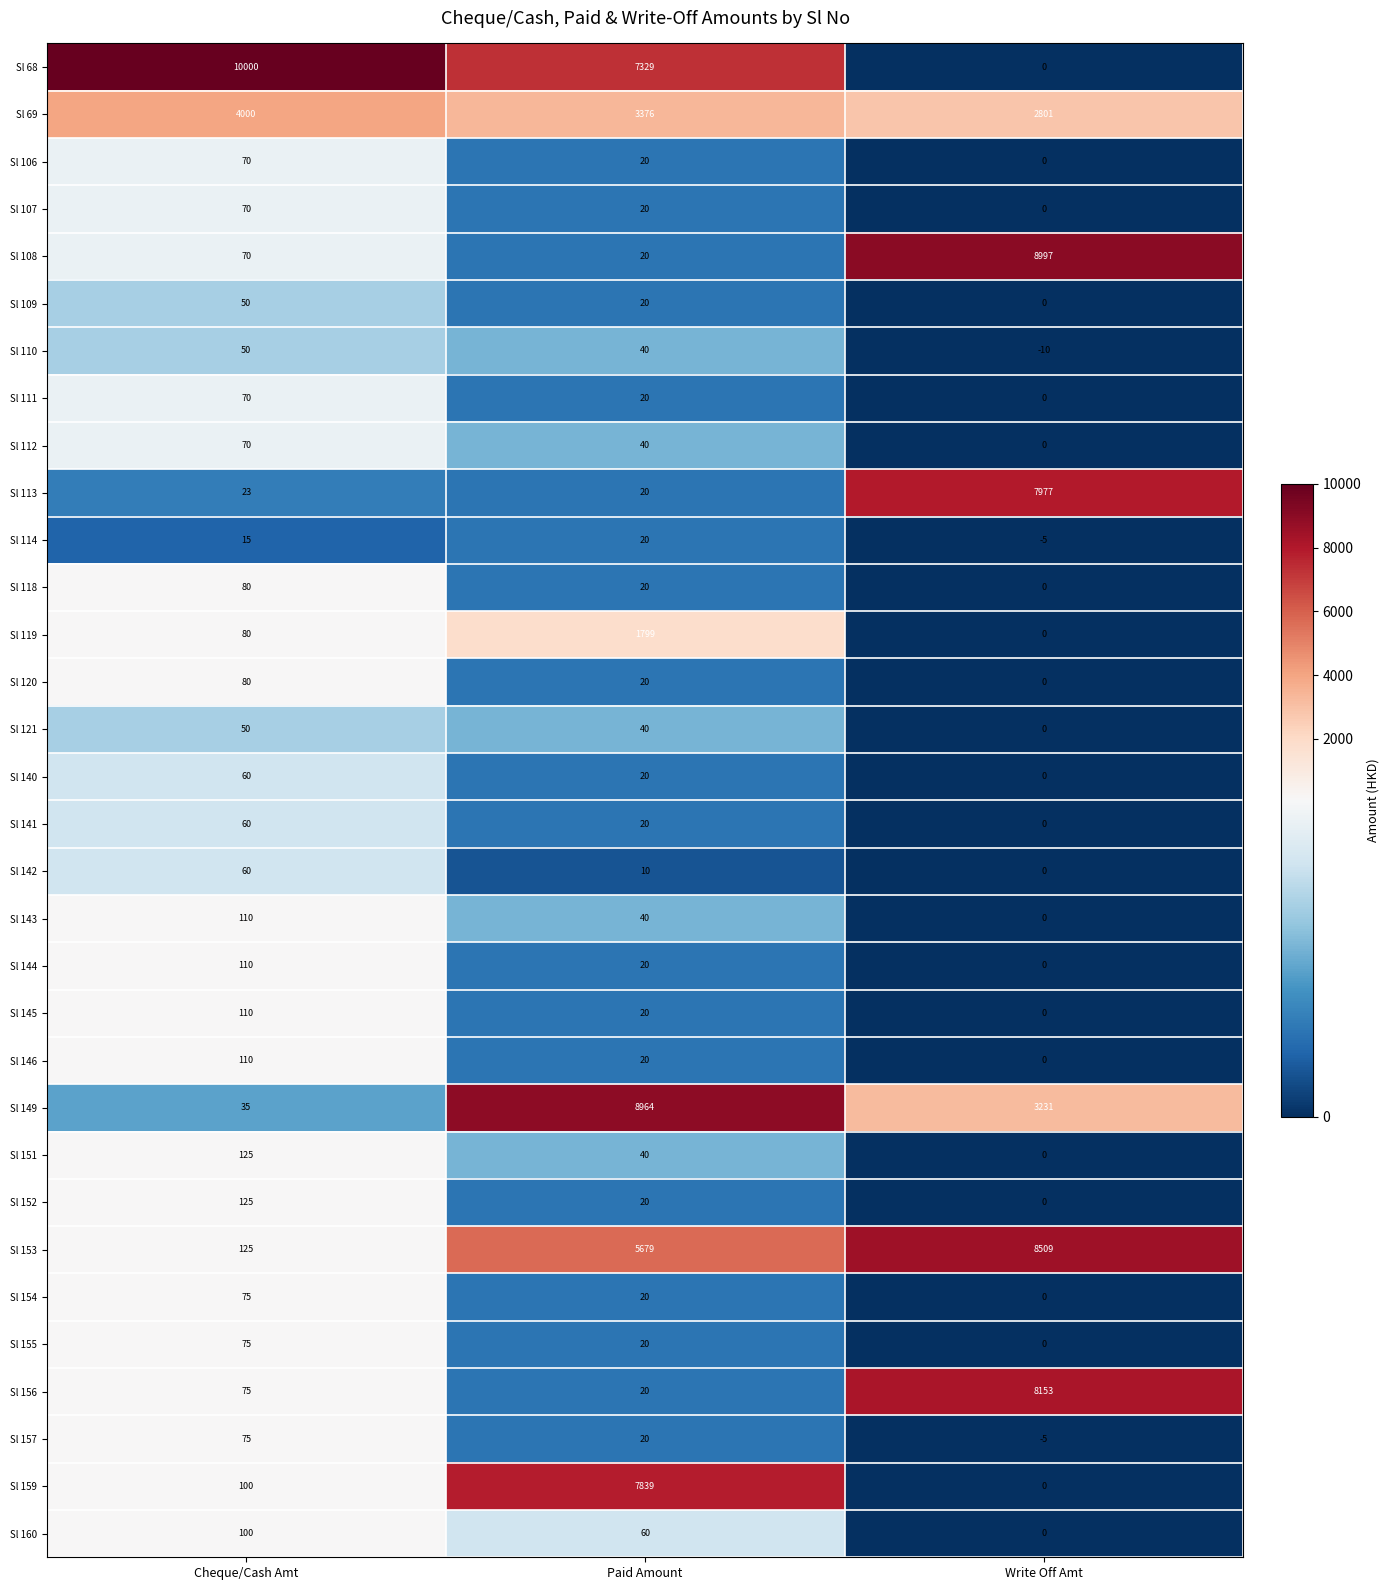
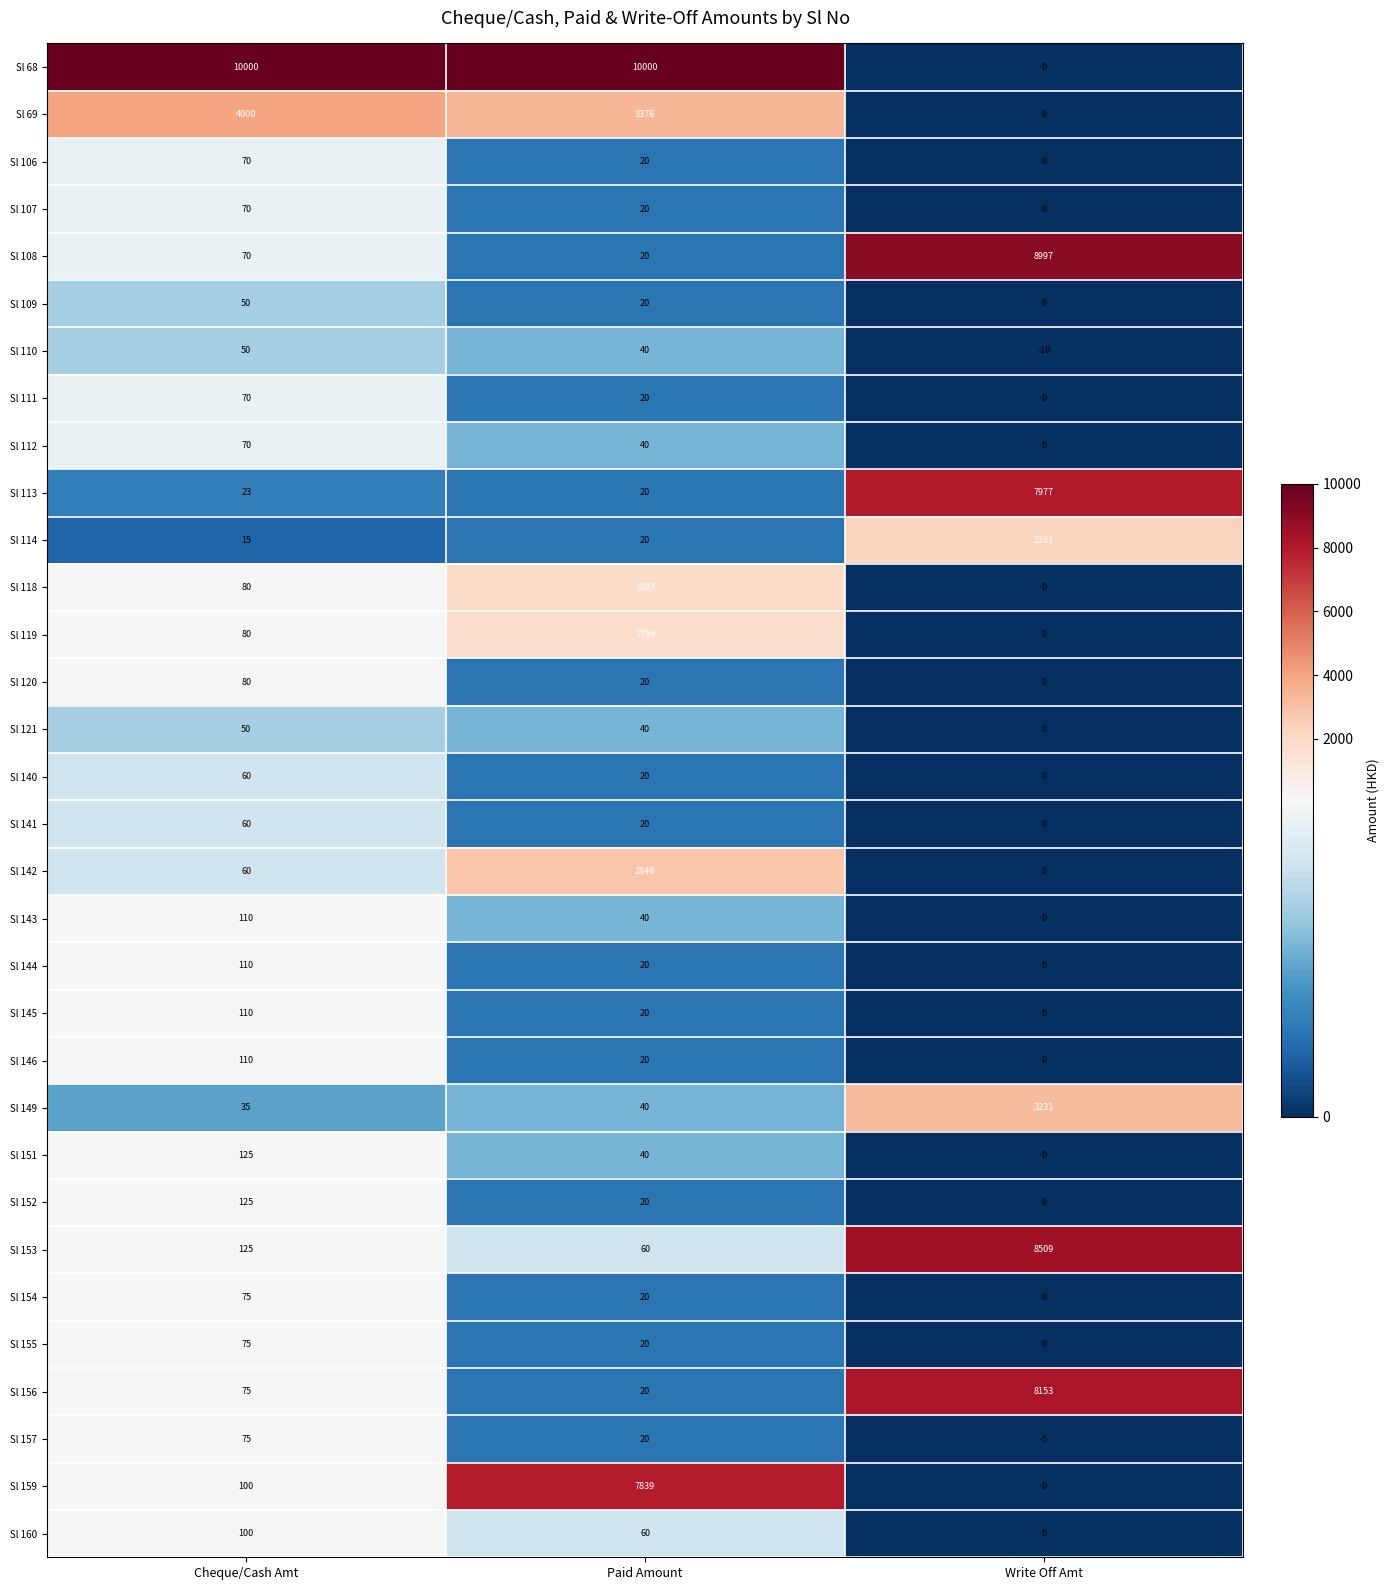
  {
    "Sl 68": {
      "Cheque/Cash Amt": 10000,
-     "Paid Amount": 7329,
+     "Paid Amount": 10000,
      "Write Off Amt": 0
    },
    "Sl 69": {
      "Cheque/Cash Amt": 4000,
      "Paid Amount": 3376,
-     "Write Off Amt": 2801
+     "Write Off Amt": 0
    },
    "Sl 106": {
      "Cheque/Cash Amt": 70,
      "Paid Amount": 20,
      "Write Off Amt": 0
    },
    "Sl 107": {
      "Cheque/Cash Amt": 70,
      "Paid Amount": 20,
      "Write Off Amt": 0
    },
    "Sl 108": {
      "Cheque/Cash Amt": 70,
      "Paid Amount": 20,
      "Write Off Amt": 8997
    },
    "Sl 109": {
      "Cheque/Cash Amt": 50,
      "Paid Amount": 20,
      "Write Off Amt": 0
    },
    "Sl 110": {
      "Cheque/Cash Amt": 50,
      "Paid Amount": 40,
      "Write Off Amt": -10
    },
    "Sl 111": {
      "Cheque/Cash Amt": 70,
      "Paid Amount": 20,
      "Write Off Amt": 0
    },
    "Sl 112": {
      "Cheque/Cash Amt": 70,
      "Paid Amount": 40,
      "Write Off Amt": 0
    },
    "Sl 113": {
      "Cheque/Cash Amt": 23,
      "Paid Amount": 20,
      "Write Off Amt": 7977
    },
    "Sl 114": {
      "Cheque/Cash Amt": 15,
      "Paid Amount": 20,
-     "Write Off Amt": -5
+     "Write Off Amt": 2281
    },
    "Sl 118": {
      "Cheque/Cash Amt": 80,
-     "Paid Amount": 20,
+     "Paid Amount": 1897,
      "Write Off Amt": 0
    },
    "Sl 119": {
      "Cheque/Cash Amt": 80,
      "Paid Amount": 1799,
      "Write Off Amt": 0
    },
    "Sl 120": {
      "Cheque/Cash Amt": 80,
      "Paid Amount": 20,
      "Write Off Amt": 0
    },
    "Sl 121": {
      "Cheque/Cash Amt": 50,
      "Paid Amount": 40,
      "Write Off Amt": 0
    },
    "Sl 140": {
      "Cheque/Cash Amt": 60,
      "Paid Amount": 20,
      "Write Off Amt": 0
    },
    "Sl 141": {
      "Cheque/Cash Amt": 60,
      "Paid Amount": 20,
      "Write Off Amt": 0
    },
    "Sl 142": {
      "Cheque/Cash Amt": 60,
-     "Paid Amount": 10,
+     "Paid Amount": 2848,
      "Write Off Amt": 0
    },
    "Sl 143": {
      "Cheque/Cash Amt": 110,
      "Paid Amount": 40,
      "Write Off Amt": 0
    },
    "Sl 144": {
      "Cheque/Cash Amt": 110,
      "Paid Amount": 20,
      "Write Off Amt": 0
    },
    "Sl 145": {
      "Cheque/Cash Amt": 110,
      "Paid Amount": 20,
      "Write Off Amt": 0
    },
    "Sl 146": {
      "Cheque/Cash Amt": 110,
      "Paid Amount": 20,
      "Write Off Amt": 0
    },
    "Sl 149": {
      "Cheque/Cash Amt": 35,
-     "Paid Amount": 8964,
+     "Paid Amount": 40,
      "Write Off Amt": 3231
    },
    "Sl 151": {
      "Cheque/Cash Amt": 125,
      "Paid Amount": 40,
      "Write Off Amt": 0
    },
    "Sl 152": {
      "Cheque/Cash Amt": 125,
      "Paid Amount": 20,
      "Write Off Amt": 0
    },
    "Sl 153": {
      "Cheque/Cash Amt": 125,
-     "Paid Amount": 5679,
+     "Paid Amount": 60,
      "Write Off Amt": 8509
    },
    "Sl 154": {
      "Cheque/Cash Amt": 75,
      "Paid Amount": 20,
      "Write Off Amt": 0
    },
    "Sl 155": {
      "Cheque/Cash Amt": 75,
      "Paid Amount": 20,
      "Write Off Amt": 0
    },
    "Sl 156": {
      "Cheque/Cash Amt": 75,
      "Paid Amount": 20,
      "Write Off Amt": 8153
    },
    "Sl 157": {
      "Cheque/Cash Amt": 75,
      "Paid Amount": 20,
      "Write Off Amt": -5
    },
    "Sl 159": {
      "Cheque/Cash Amt": 100,
      "Paid Amount": 7839,
      "Write Off Amt": 0
    },
    "Sl 160": {
      "Cheque/Cash Amt": 100,
      "Paid Amount": 60,
      "Write Off Amt": 0
    }
  }
